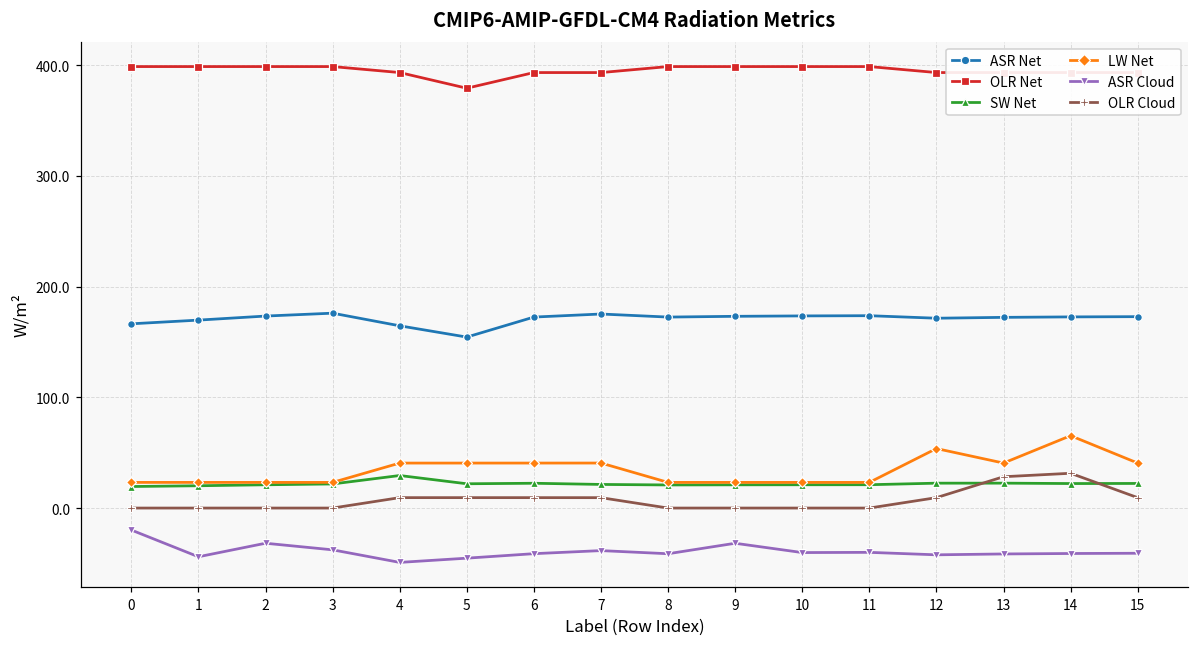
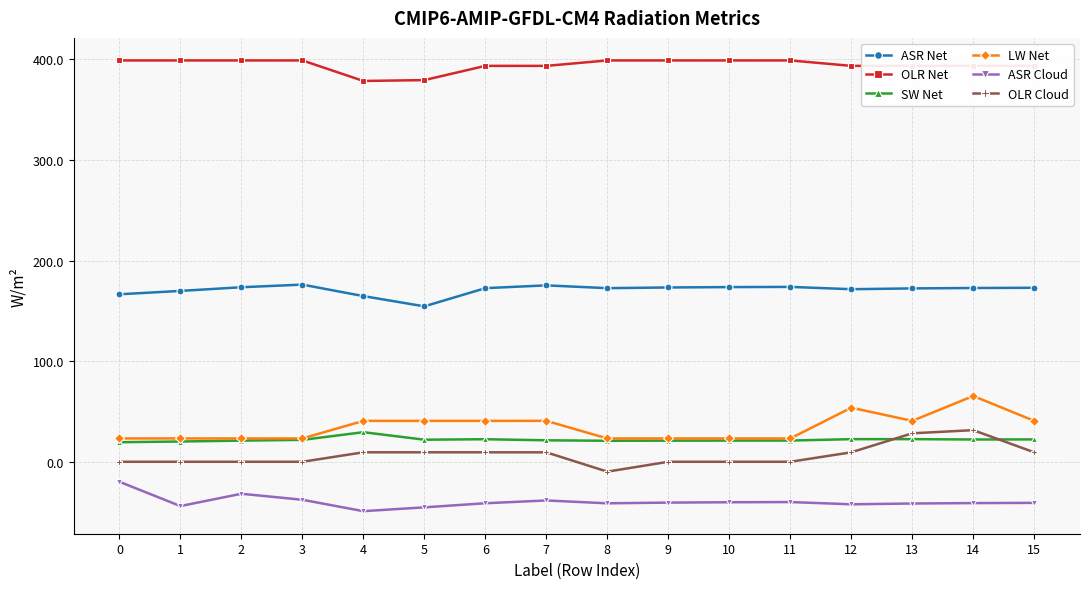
  {
    "ASR Net": {
      "0": 166,
      "1": 170,
      "2": 173,
      "3": 176,
      "4": 165,
      "5": 154,
      "6": 173,
      "7": 175,
      "8": 173,
      "9": 173,
      "10": 174,
      "11": 174,
      "12": 171,
      "13": 172,
      "14": 173,
      "15": 173
    },
    "OLR Net": {
      "0": 399,
      "1": 399,
      "2": 399,
      "3": 399,
-     "4": 393,
+     "4": 378,
      "5": 379,
      "6": 393,
      "7": 393,
      "8": 399,
      "9": 399,
      "10": 399,
      "11": 399,
      "12": 393
    },
    "SW Net": {
      "0": 19,
      "1": 20,
      "4": 29,
      "5": 22,
      "6": 22,
      "7": 21,
      "12": 22,
      "13": 22,
      "14": 22,
      "15": 22
    },
    "LW Net": {
      "0": 23,
      "1": 23,
      "4": 41,
      "5": 41,
      "6": 41,
      "7": 41,
      "12": 54,
      "13": 41,
      "14": 65,
      "15": 41
    },
    "ASR Cloud": {
      "0": -20,
      "1": -44,
      "2": -32,
      "3": -38,
      "4": -49,
      "5": -45,
      "6": -41,
      "7": -38,
      "8": -41,
-     "9": -32,
+     "9": -41,
      "10": -40,
      "11": -40,
      "12": -42,
      "13": -41,
      "14": -41,
      "15": -41
    },
    "OLR Cloud": {
      "0": 0,
      "1": 0,
      "2": 0,
      "3": 0,
      "4": 9,
      "5": 9,
      "6": 9,
      "7": 9,
-     "8": 0,
+     "8": -10,
      "9": 0,
      "10": 0,
      "11": 0,
      "12": 9,
      "13": 28,
      "14": 31,
      "15": 9
    }
  }
